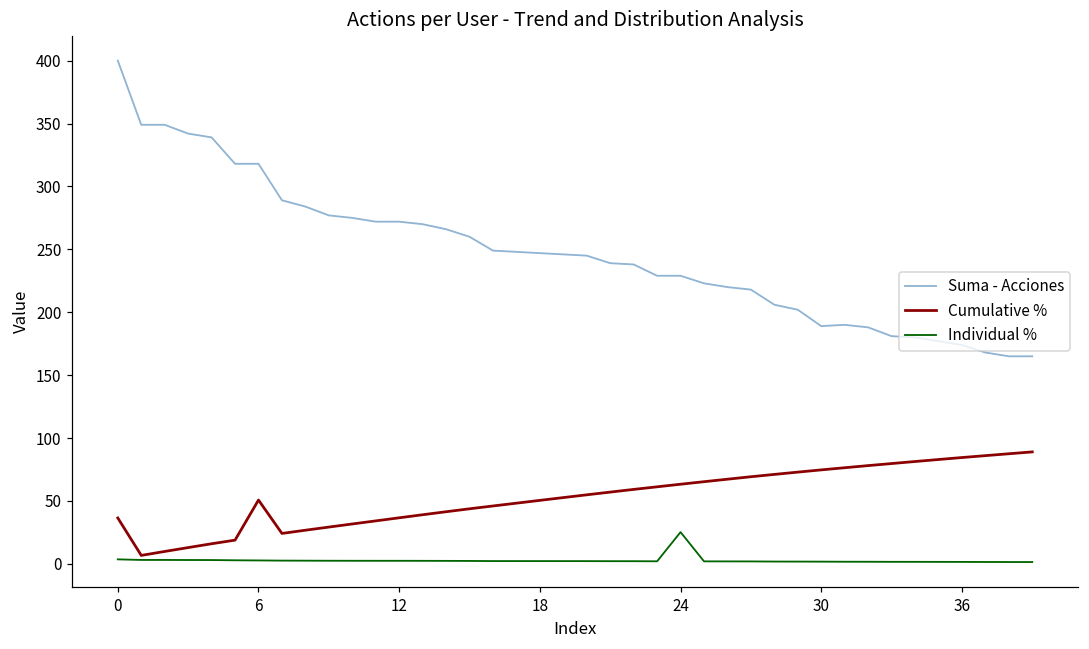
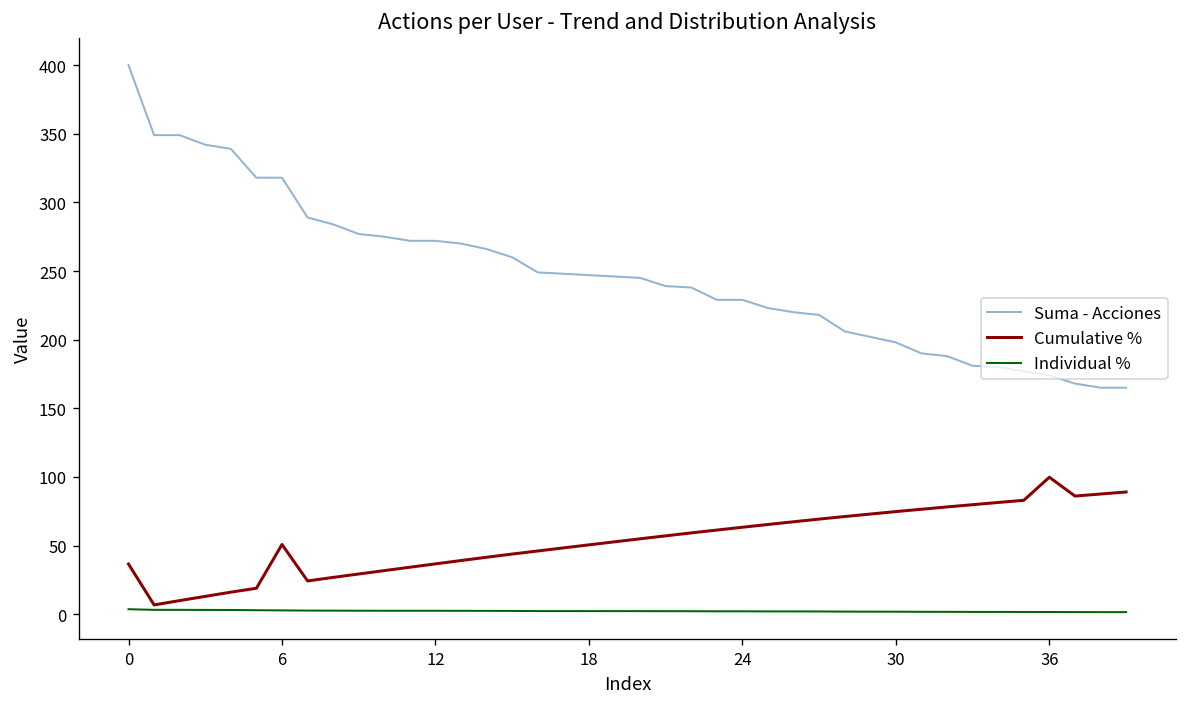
  {
    "Suma - Acciones": {
      "0": 400,
      "6": 318,
      "12": 272,
      "18": 247,
      "24": 229,
-     "30": 189
+     "30": 198
    },
    "Cumulative %": {
      "0": 37,
      "6": 51,
      "12": 37,
      "18": 50,
      "24": 63,
      "30": 75,
-     "36": 85
+     "36": 100
    },
    "Individual %": {
      "0": 4,
      "6": 3,
      "12": 2,
      "18": 2,
-     "24": 25,
+     "24": 2,
      "30": 2,
      "36": 2
    }
  }
